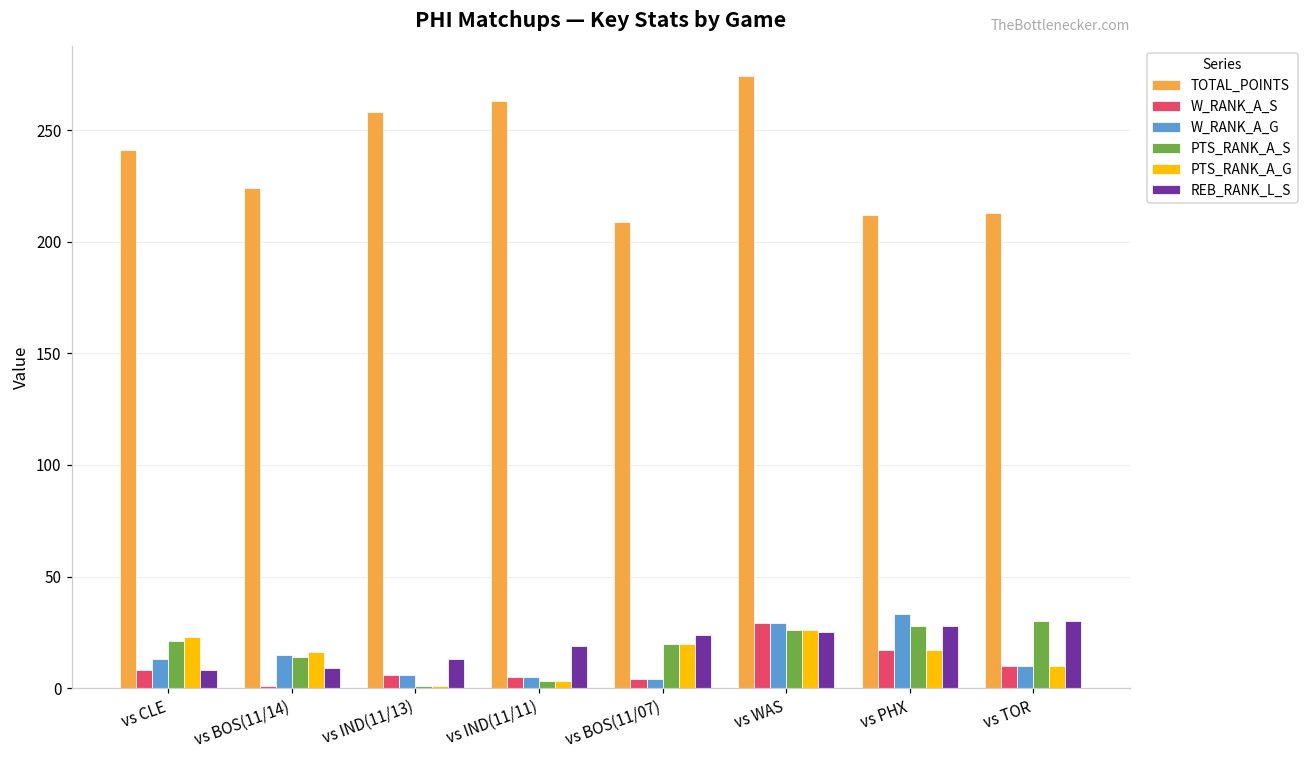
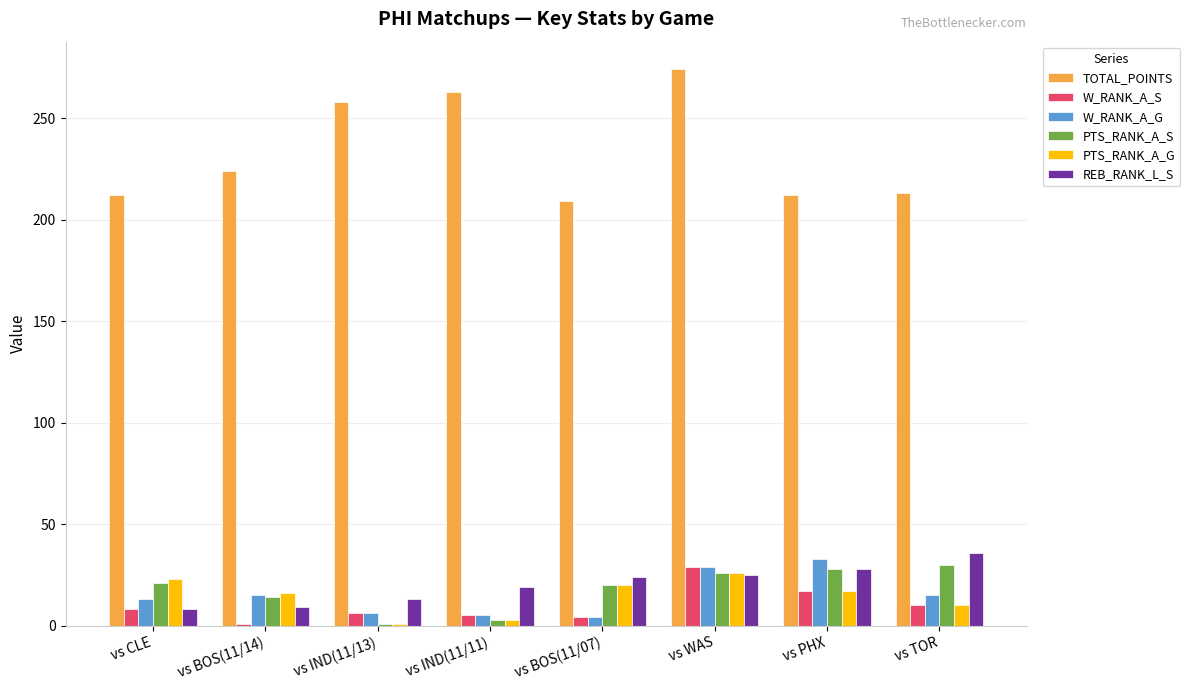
  {
    "TOTAL_POINTS": {
-     "vs CLE": 241,
+     "vs CLE": 212,
      "vs BOS(11/14)": 224,
      "vs IND(11/13)": 258,
      "vs IND(11/11)": 263,
      "vs BOS(11/07)": 209,
      "vs WAS": 274,
      "vs PHX": 212,
      "vs TOR": 213
    },
    "W_RANK_A_S": {
      "vs CLE": 8,
      "vs IND(11/13)": 6,
      "vs IND(11/11)": 5,
      "vs BOS(11/07)": 4,
      "vs WAS": 29,
      "vs PHX": 17,
      "vs TOR": 10
    },
    "W_RANK_A_G": {
      "vs CLE": 13,
      "vs BOS(11/14)": 15,
      "vs IND(11/13)": 6,
      "vs IND(11/11)": 5,
      "vs BOS(11/07)": 4,
      "vs WAS": 29,
      "vs PHX": 33,
-     "vs TOR": 10
+     "vs TOR": 15
    },
    "PTS_RANK_A_S": {
      "vs CLE": 21,
      "vs BOS(11/14)": 14,
      "vs IND(11/11)": 3,
      "vs BOS(11/07)": 20,
      "vs WAS": 26,
      "vs PHX": 28,
      "vs TOR": 30
    },
    "PTS_RANK_A_G": {
      "vs CLE": 23,
      "vs BOS(11/14)": 16,
      "vs IND(11/11)": 3,
      "vs BOS(11/07)": 20,
      "vs WAS": 26,
      "vs PHX": 17,
      "vs TOR": 10
    },
    "REB_RANK_L_S": {
      "vs CLE": 8,
      "vs BOS(11/14)": 9,
      "vs IND(11/13)": 13,
      "vs IND(11/11)": 19,
      "vs BOS(11/07)": 24,
      "vs WAS": 25,
      "vs PHX": 28,
-     "vs TOR": 30
+     "vs TOR": 36
    }
  }
